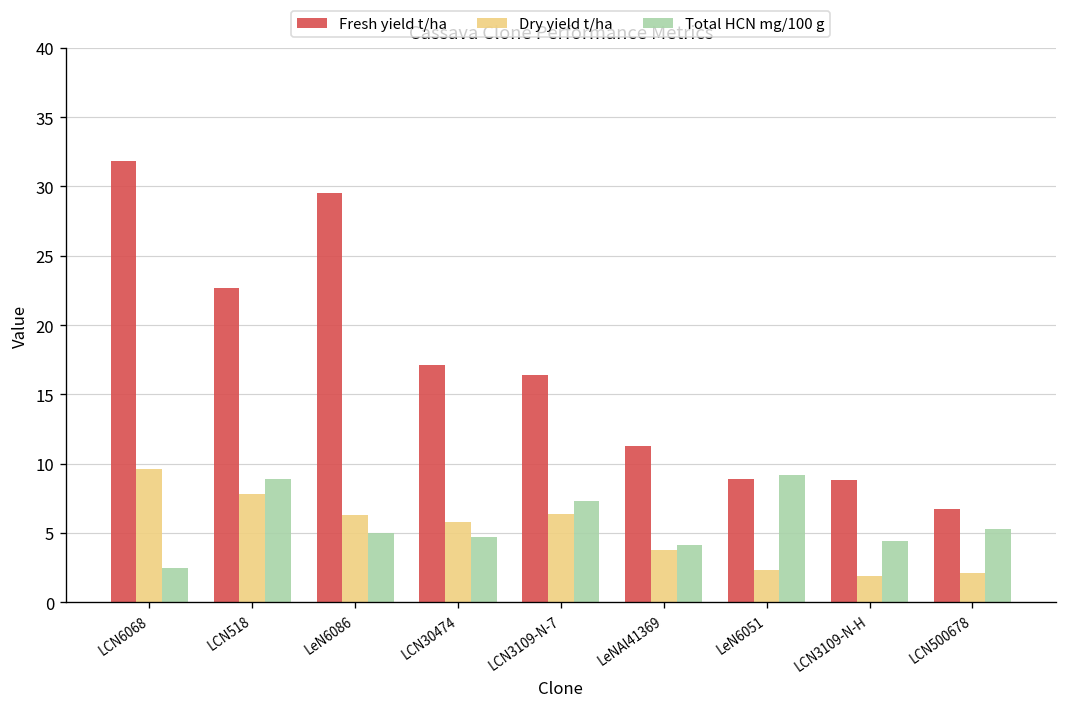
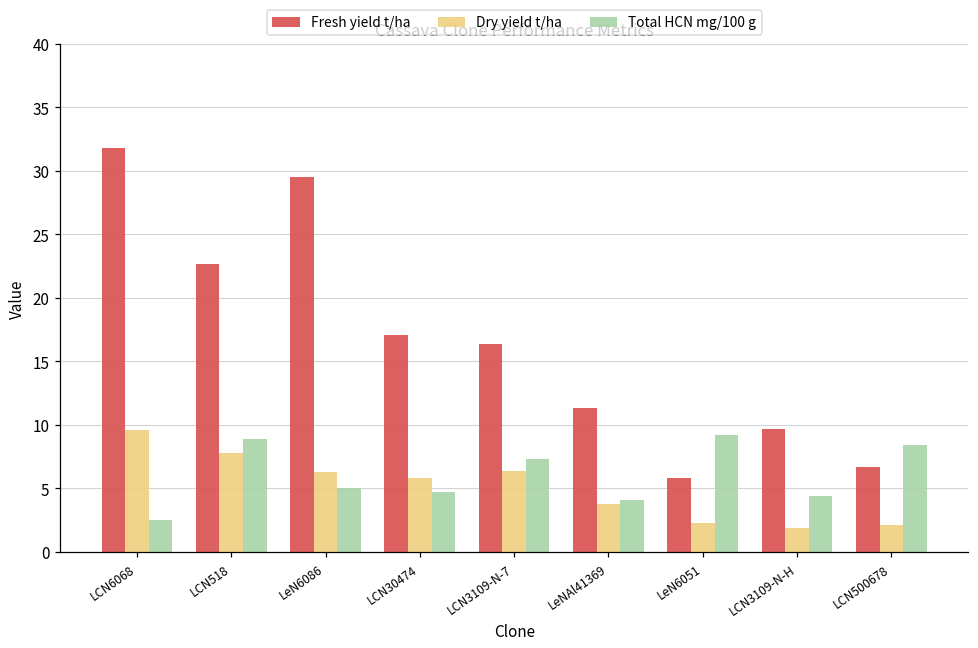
  {
    "Fresh yield t/ha": {
      "LCN6068": 31.8,
      "LCN518": 22.7,
      "LeN6086": 29.5,
      "LCN30474": 17.1,
      "LCN3109-N-7": 16.4,
      "LeNAl41369": 11.3,
-     "LeN6051": 8.9,
-     "LCN3109-N-H": 8.8,
+     "LeN6051": 5.8,
+     "LCN3109-N-H": 9.7,
      "LCN500678": 6.7
    },
    "Dry yield t/ha": {
      "LCN6068": 9.6,
      "LCN518": 7.8,
      "LeN6086": 6.3,
      "LCN30474": 5.8,
      "LCN3109-N-7": 6.4,
      "LeNAl41369": 3.8,
      "LeN6051": 2.3,
      "LCN3109-N-H": 1.9,
      "LCN500678": 2.1
    },
    "Total HCN mg/100 g": {
      "LCN6068": 2.5,
      "LCN518": 8.9,
      "LeN6086": 5.0,
      "LCN30474": 4.7,
      "LCN3109-N-7": 7.3,
      "LeNAl41369": 4.1,
      "LeN6051": 9.2,
      "LCN3109-N-H": 4.4,
-     "LCN500678": 5.3
+     "LCN500678": 8.4
    }
  }
